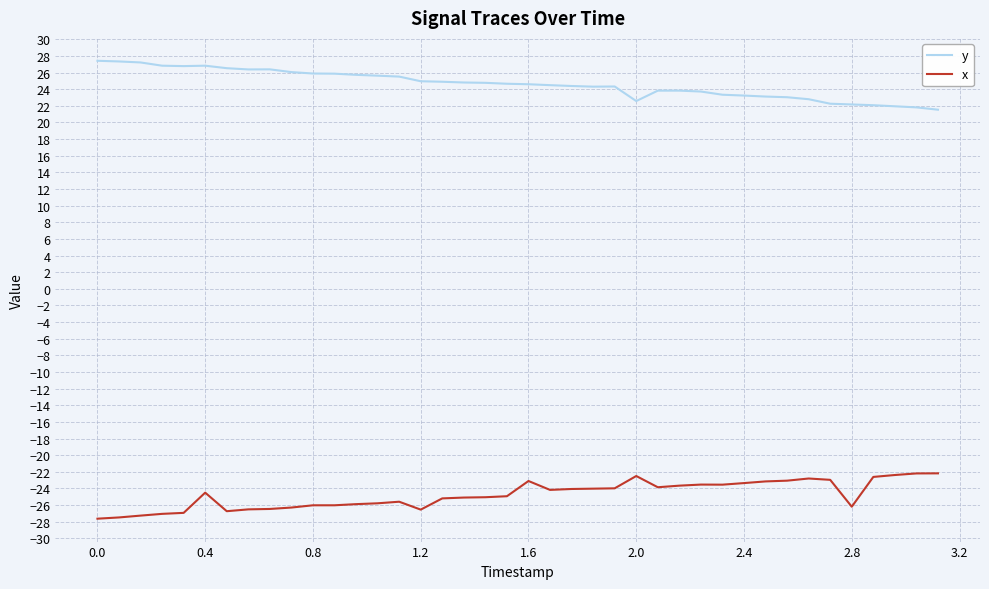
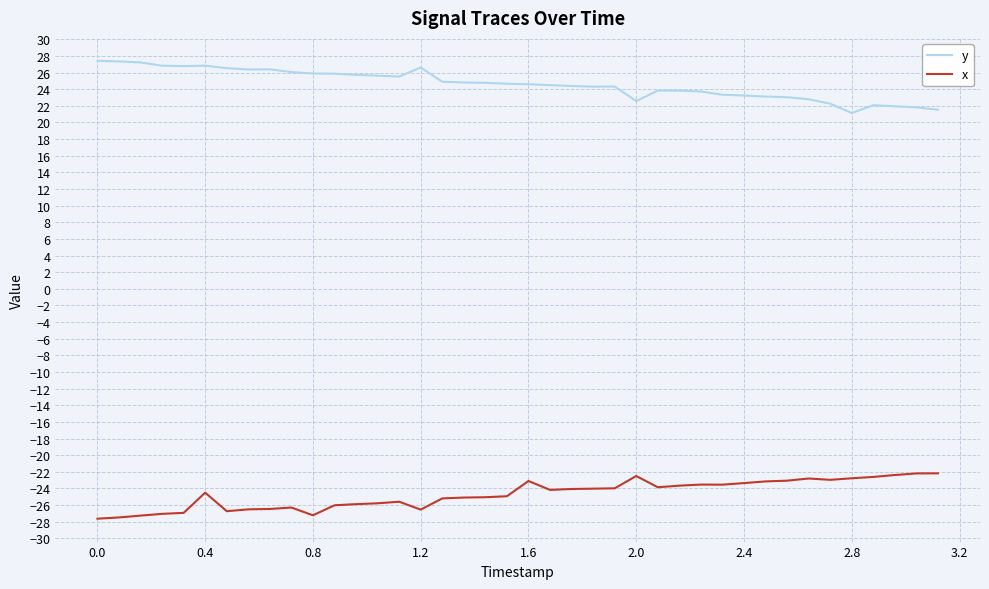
  {
    "y": {
      "0.0": 27,
      "0.4": 27,
      "0.8": 26,
-     "1.2": 25,
+     "1.2": 27,
      "1.6": 25,
      "2.0": 23,
      "2.4": 23,
-     "2.8": 22
+     "2.8": 21
    },
    "x": {
      "0.0": -28,
      "0.4": -25,
-     "0.8": -26,
+     "0.8": -27,
      "1.2": -27,
      "1.6": -23,
      "2.0": -23,
      "2.4": -23,
-     "2.8": -26
+     "2.8": -23
    }
  }
